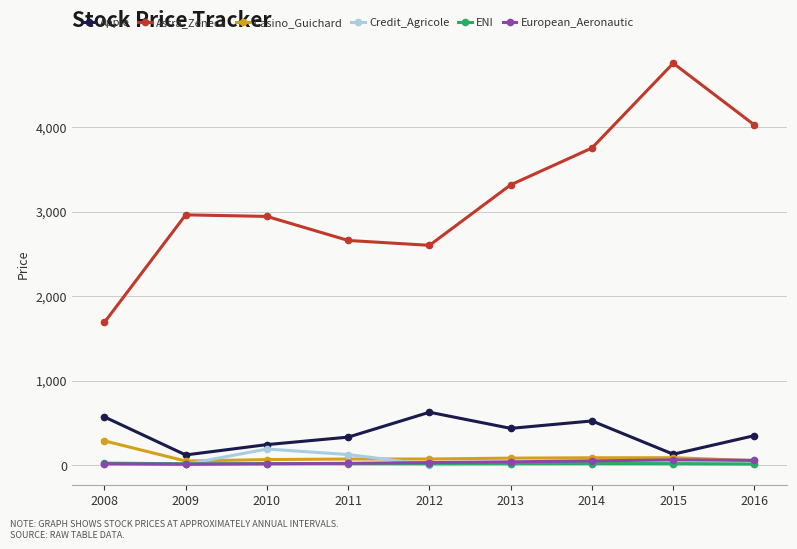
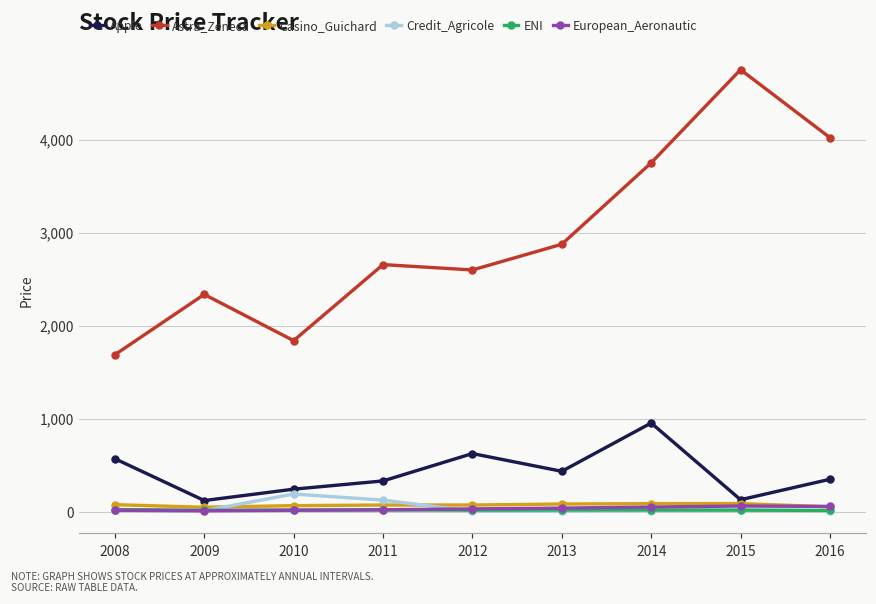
  {
    "Apple": {
      "2008": "600",
      "2009": "100",
      "2010": "200",
      "2011": "300",
      "2012": "600",
      "2013": "400",
-     "2014": "500",
+     "2014": "1,000",
      "2015": "100",
      "2016": "300"
    },
    "Astra_Zeneca": {
      "2008": "1,700",
-     "2009": "3,000",
-     "2010": "2,900",
+     "2009": "2,300",
+     "2010": "1,800",
      "2011": "2,700",
      "2012": "2,600",
-     "2013": "3,300",
+     "2013": "2,900",
      "2014": "3,800",
      "2015": "4,800",
      "2016": "4,000"
    },
    "Casino_Guichard": {
-     "2008": "300",
+     "2008": "100",
      "2009": "0",
      "2010": "100",
      "2011": "100",
      "2012": "100",
      "2013": "100",
      "2014": "100"
    },
    "Credit_Agricole": {
      "2010": "200",
      "2011": "100"
    },
    "European_Aeronautic": {
      "2014": "0"
    }
  }
